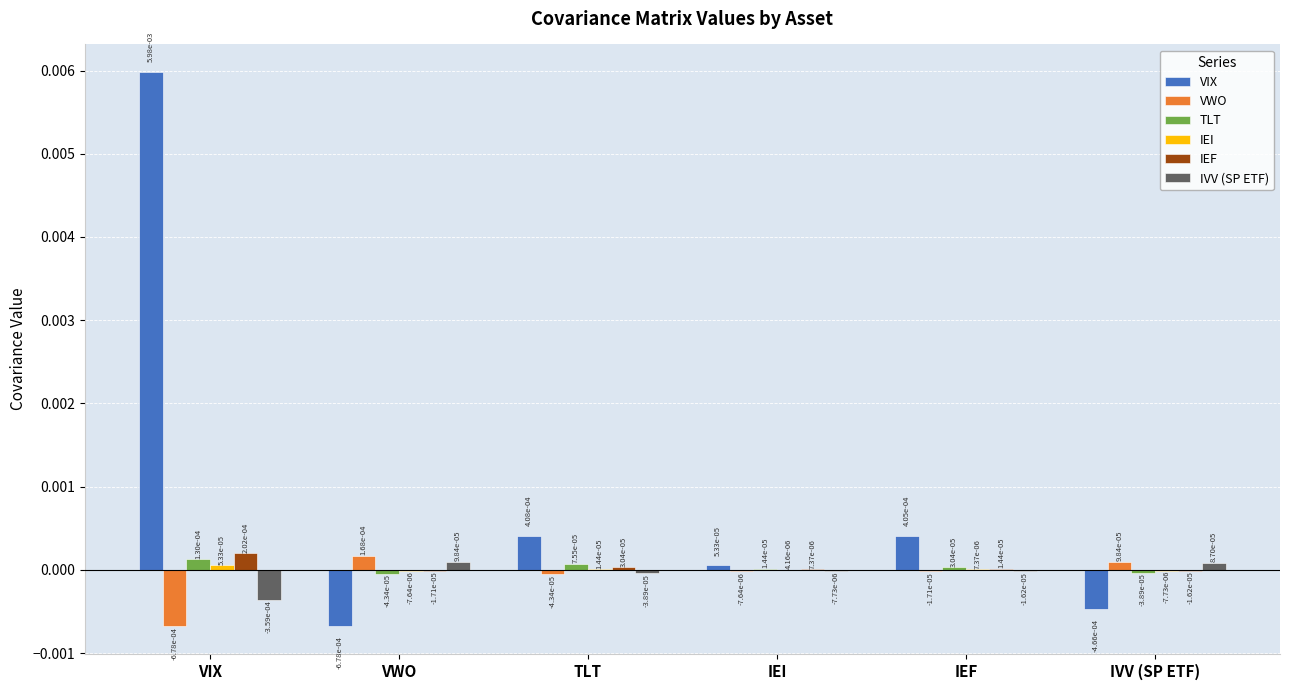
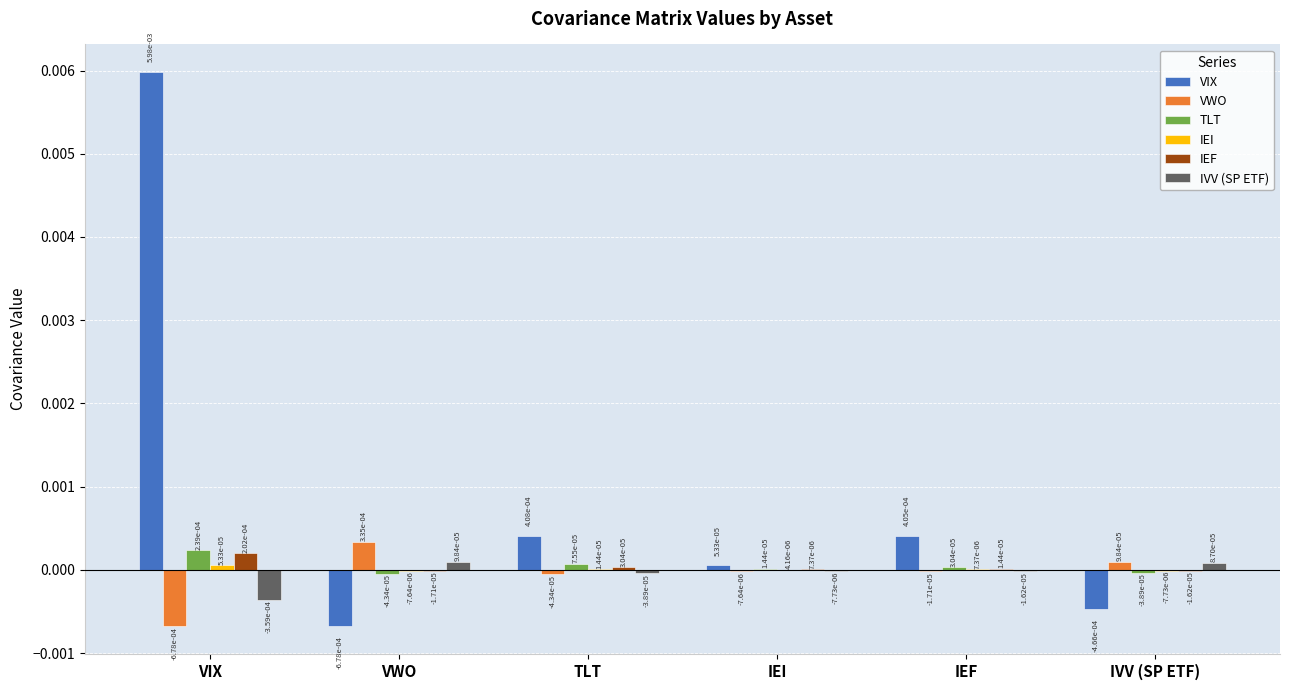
  {
    "VIX": {
      "VIX": "5.98e-03",
      "VWO": "-6.78e-04",
      "TLT": "4.08e-04",
      "IEI": "5.33e-05",
      "IEF": "4.05e-04",
      "IVV (SP ETF)": "-4.66e-04"
    },
    "VWO": {
      "VIX": "-6.78e-04",
-     "VWO": "1.68e-04",
+     "VWO": "3.35e-04",
      "TLT": "-4.34e-05",
      "IEI": "-7.64e-06",
      "IEF": "-1.71e-05",
      "IVV (SP ETF)": "9.84e-05"
    },
    "TLT": {
-     "VIX": "1.30e-04",
+     "VIX": "2.39e-04",
      "VWO": "-4.34e-05",
      "TLT": "7.55e-05",
      "IEI": "1.44e-05",
      "IEF": "3.04e-05",
      "IVV (SP ETF)": "-3.89e-05"
    },
    "IEI": {
      "VIX": "5.33e-05",
      "VWO": "-7.64e-06",
      "TLT": "1.44e-05",
      "IEI": "4.16e-06",
      "IEF": "7.37e-06",
      "IVV (SP ETF)": "-7.73e-06"
    },
    "IEF": {
      "VIX": "2.02e-04",
      "VWO": "-1.71e-05",
      "TLT": "3.04e-05",
      "IEI": "7.37e-06",
      "IEF": "1.44e-05",
      "IVV (SP ETF)": "-1.62e-05"
    },
    "IVV (SP ETF)": {
      "VIX": "-3.59e-04",
      "VWO": "9.84e-05",
      "TLT": "-3.89e-05",
      "IEI": "-7.73e-06",
      "IEF": "-1.62e-05",
      "IVV (SP ETF)": "8.70e-05"
    }
  }
